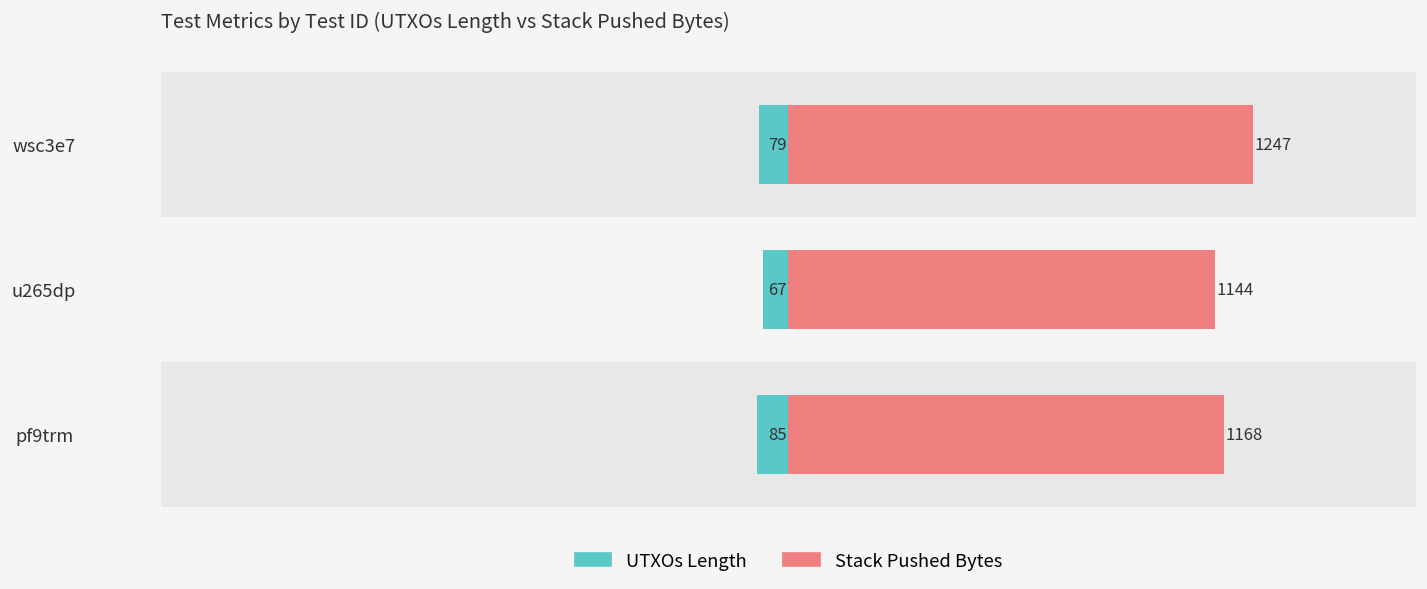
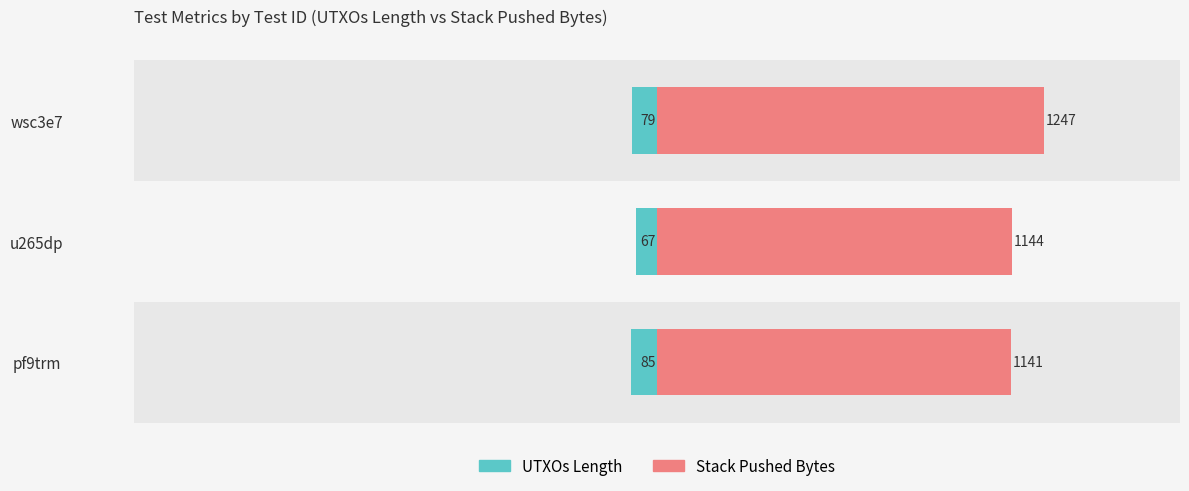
  {
    "Stack Pushed Bytes": {
      "wsc3e7": 1247,
      "u265dp": 1144,
-     "pf9trm": 1168
+     "pf9trm": 1141
    }
  }
